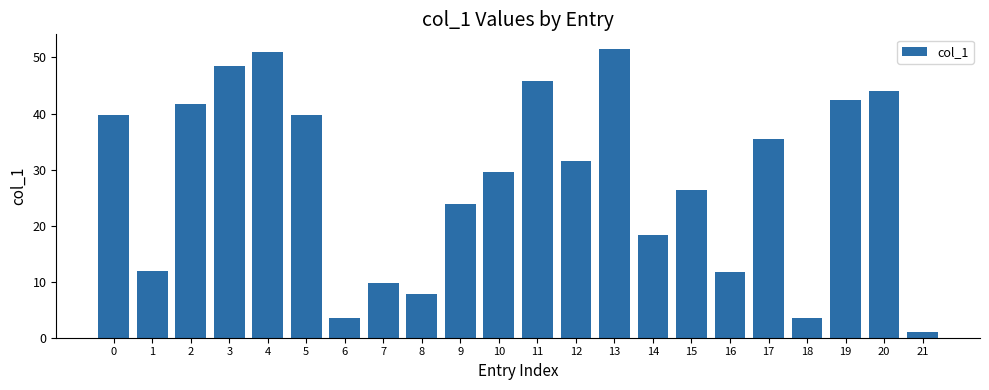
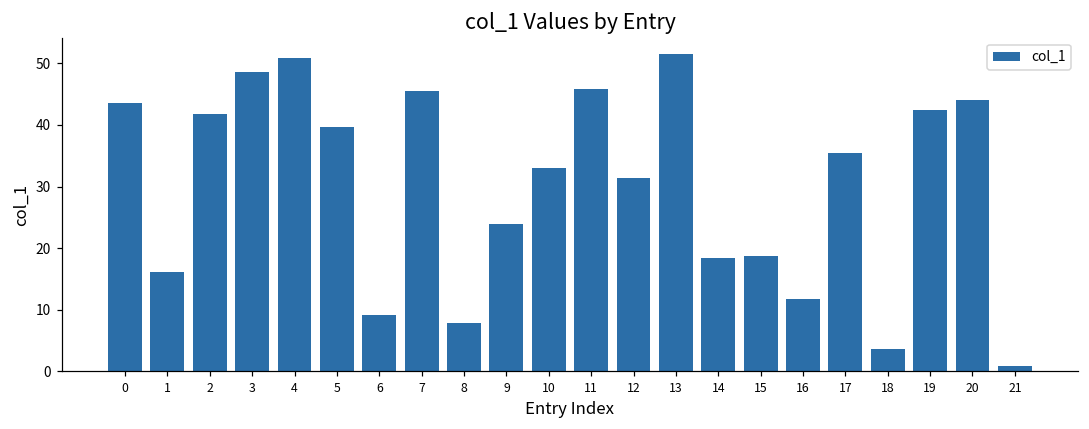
  {
-   "0": 40,
-   "1": 12,
+   "0": 44,
+   "1": 16,
    "2": 42,
    "3": 49,
    "4": 51,
    "5": 40,
-   "6": 3,
-   "7": 10,
+   "6": 9,
+   "7": 46,
    "8": 8,
    "9": 24,
-   "10": 30,
+   "10": 33,
    "11": 46,
    "12": 31,
    "13": 52,
    "14": 18,
-   "15": 26,
+   "15": 19,
    "16": 12,
    "17": 35,
    "18": 4,
    "19": 42,
    "20": 44,
    "21": 1
  }
